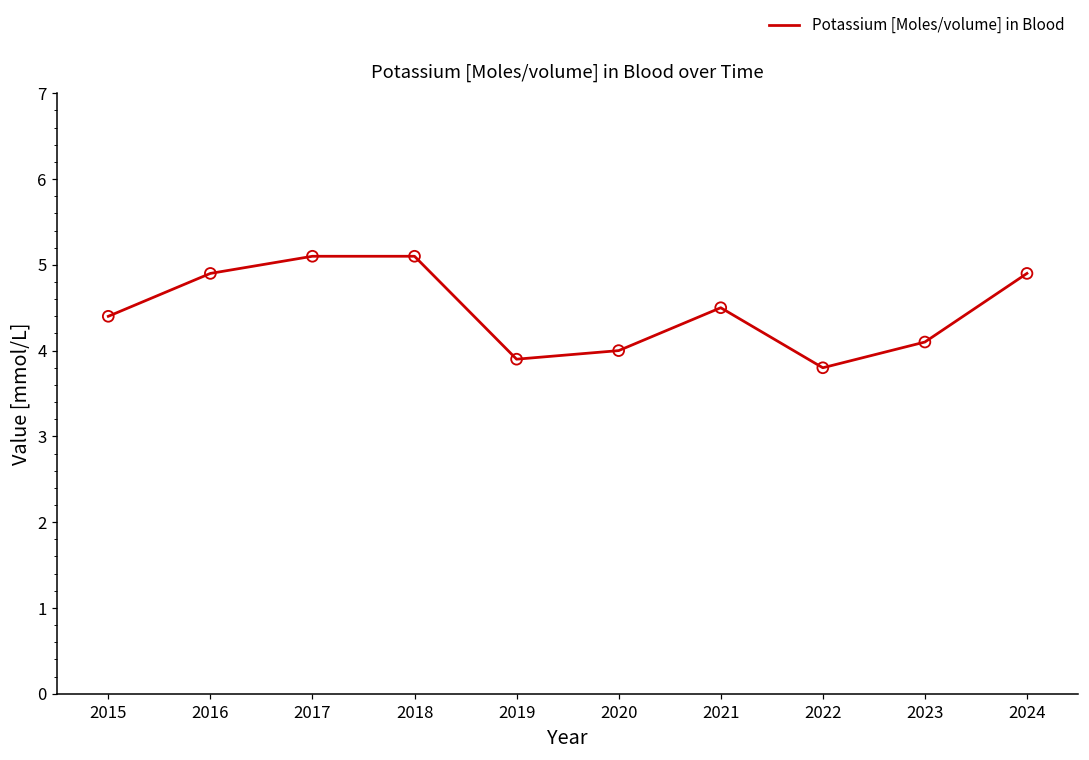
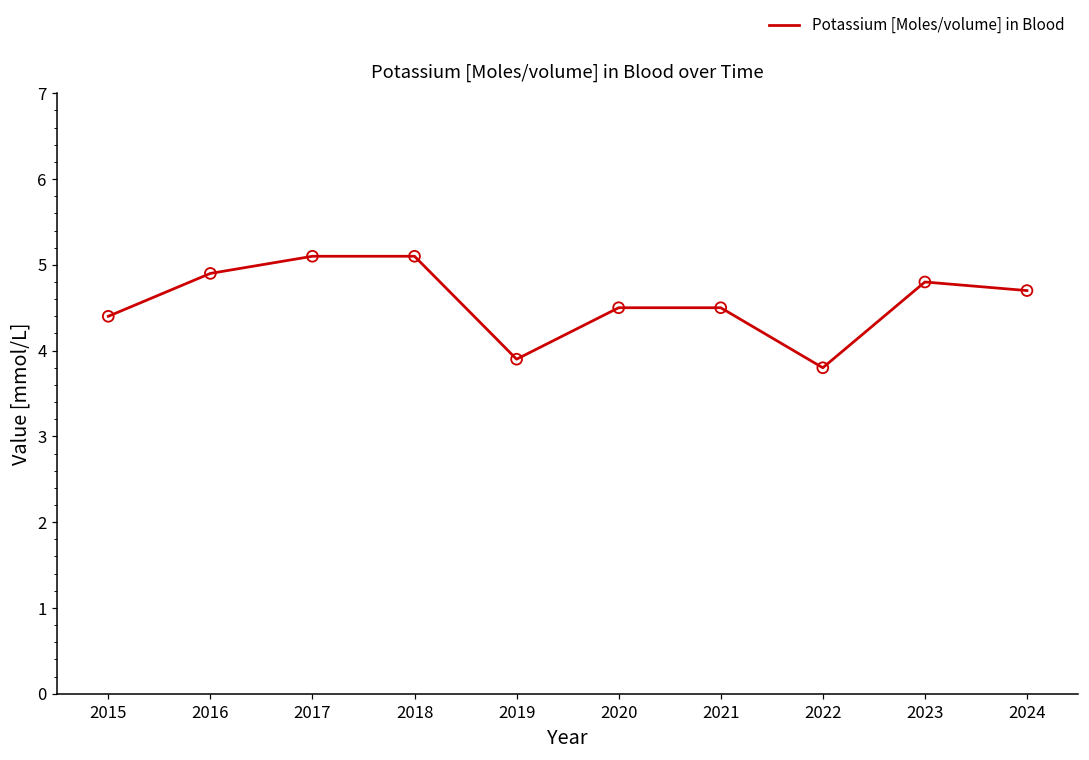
  {
    "2015": 4.4,
    "2016": 4.9,
    "2017": 5.1,
    "2018": 5.1,
    "2019": 3.9,
-   "2020": 4.0,
+   "2020": 4.5,
    "2021": 4.5,
    "2022": 3.8,
-   "2023": 4.1,
-   "2024": 4.9
+   "2023": 4.8,
+   "2024": 4.7
  }
